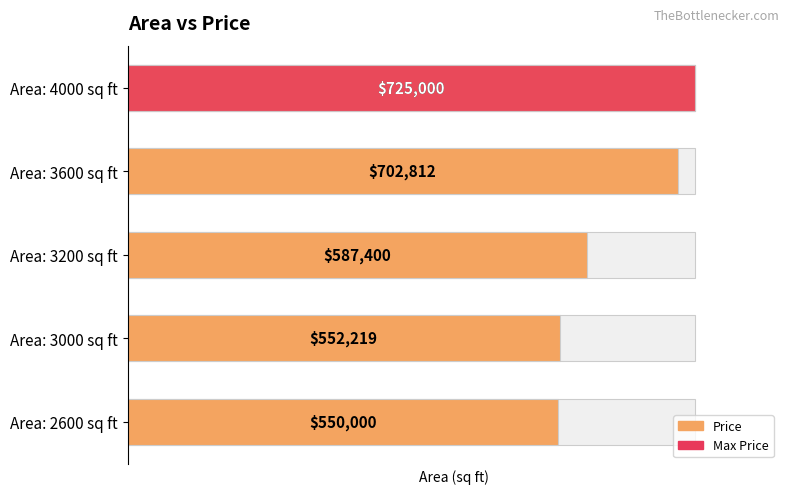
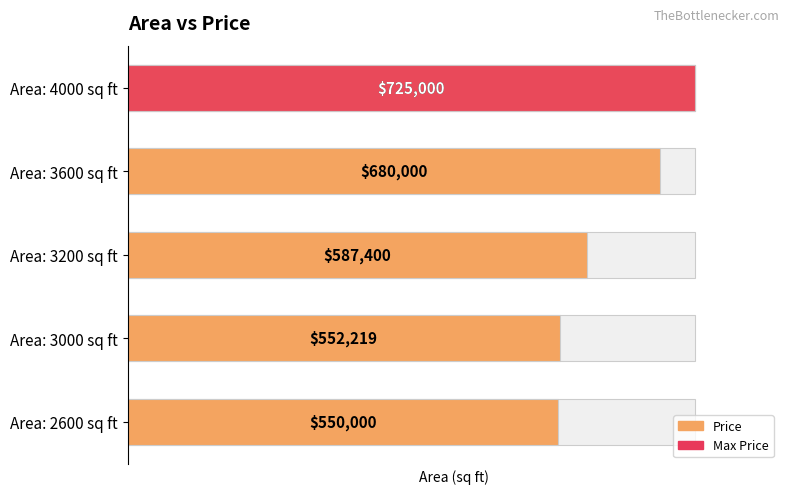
  {
    "Price": {
-     "Area: 3600 sq ft": "$702,812"
+     "Area: 3600 sq ft": "$680,000"
    }
  }
